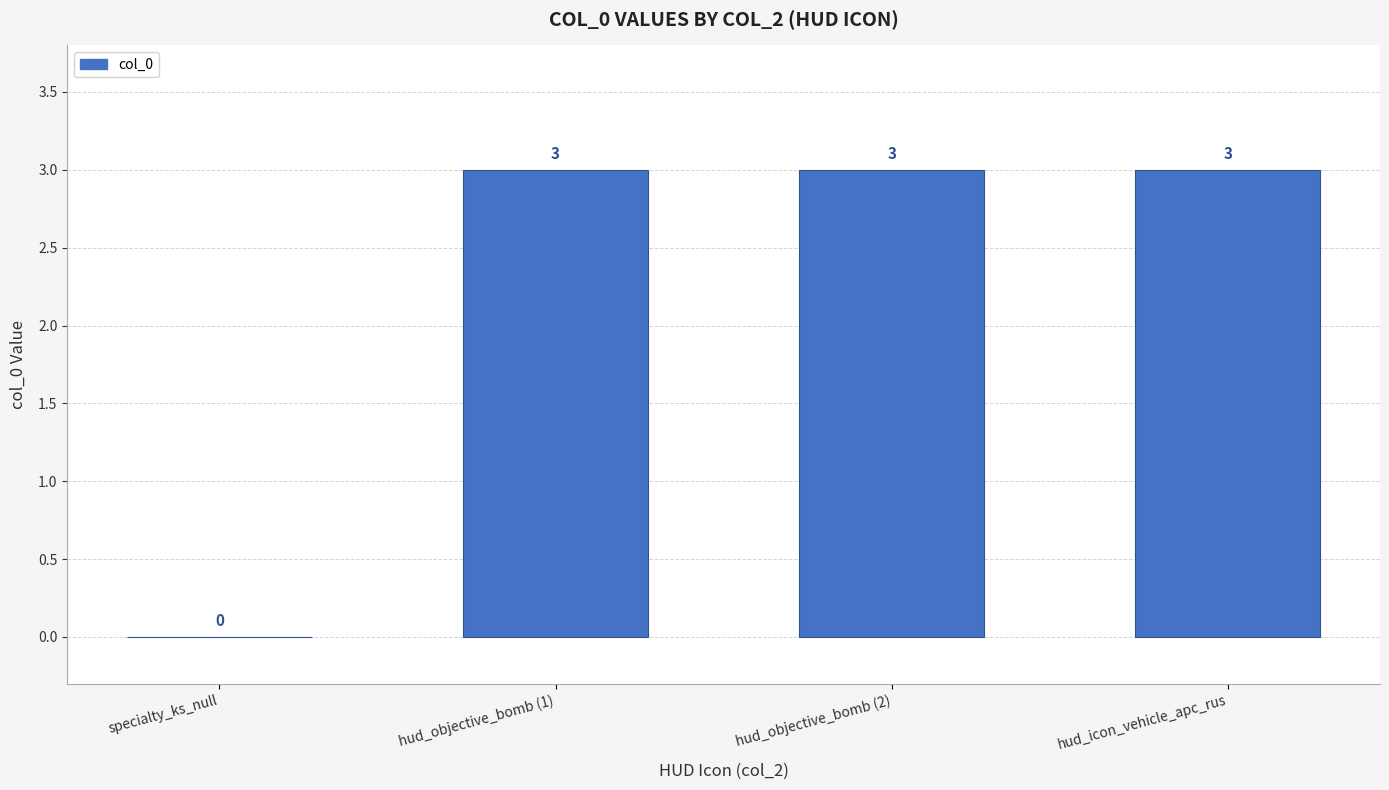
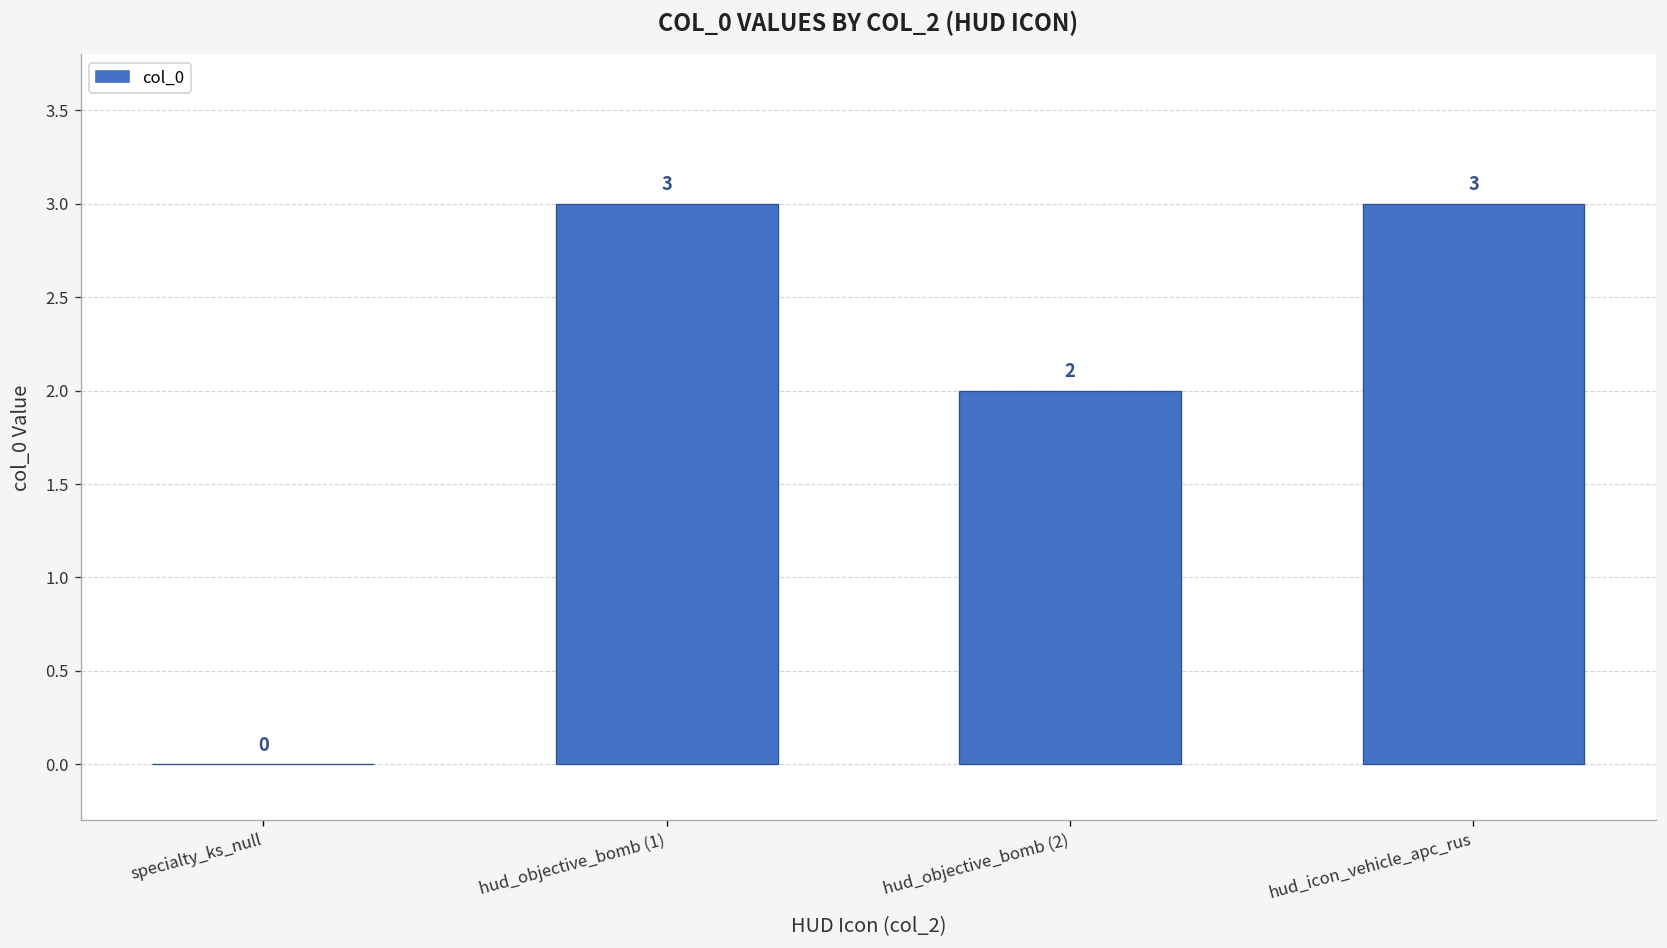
  {
    "specialty_ks_null": 0,
    "hud_objective_bomb (1)": 3,
-   "hud_objective_bomb (2)": 3,
+   "hud_objective_bomb (2)": 2,
    "hud_icon_vehicle_apc_rus": 3
  }
